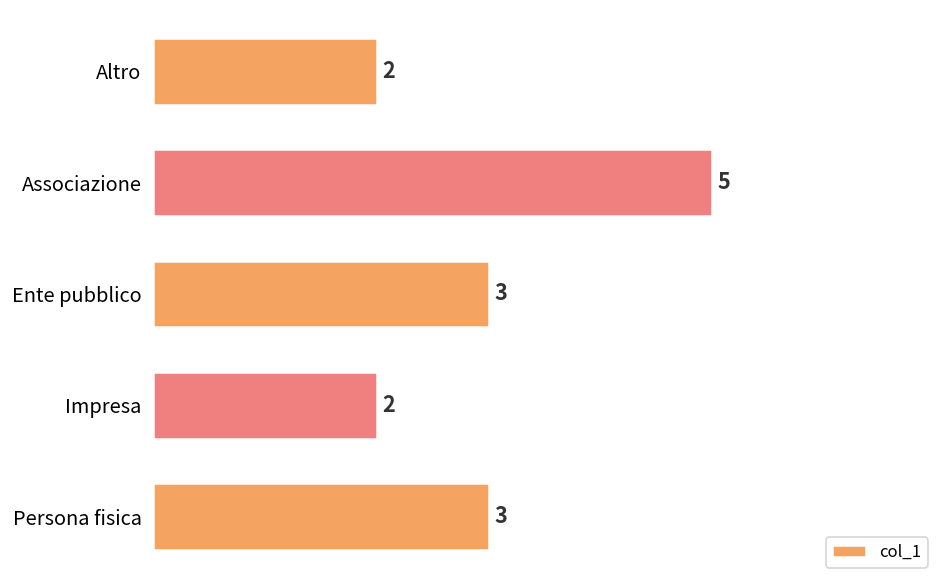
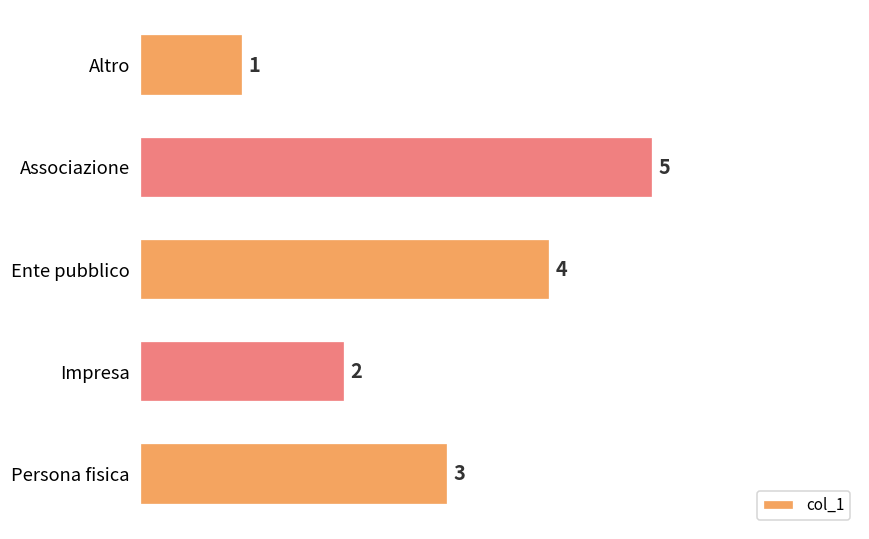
  {
-   "Altro": 2,
+   "Altro": 1,
    "Associazione": 5,
-   "Ente pubblico": 3,
+   "Ente pubblico": 4,
    "Impresa": 2,
    "Persona fisica": 3
  }
